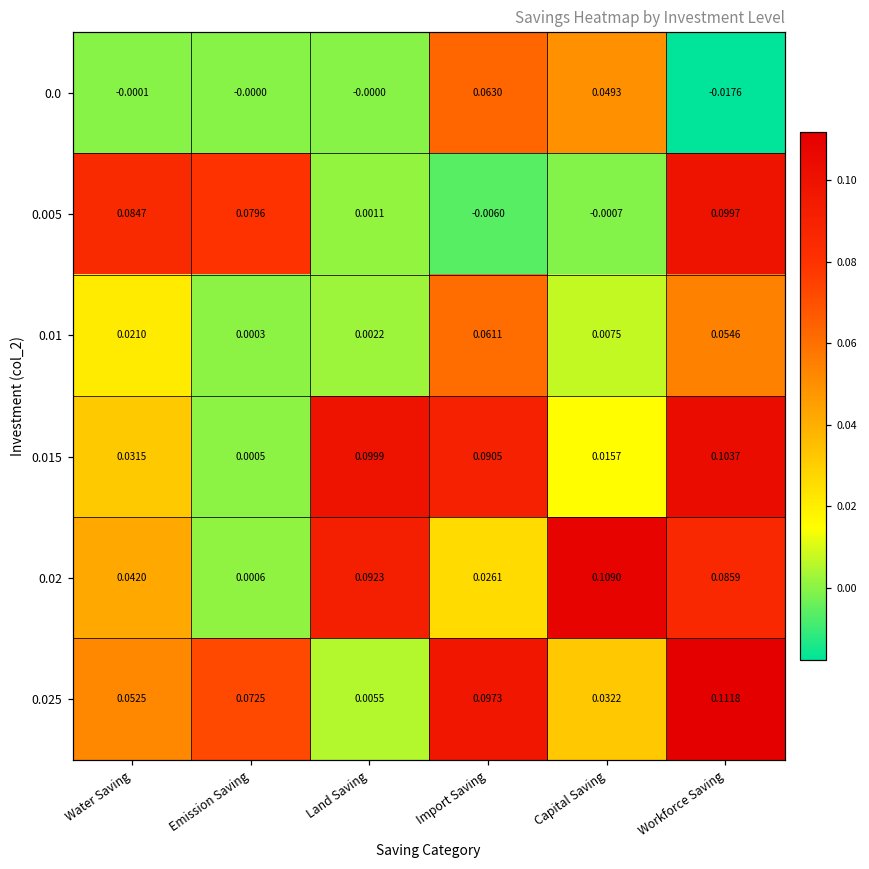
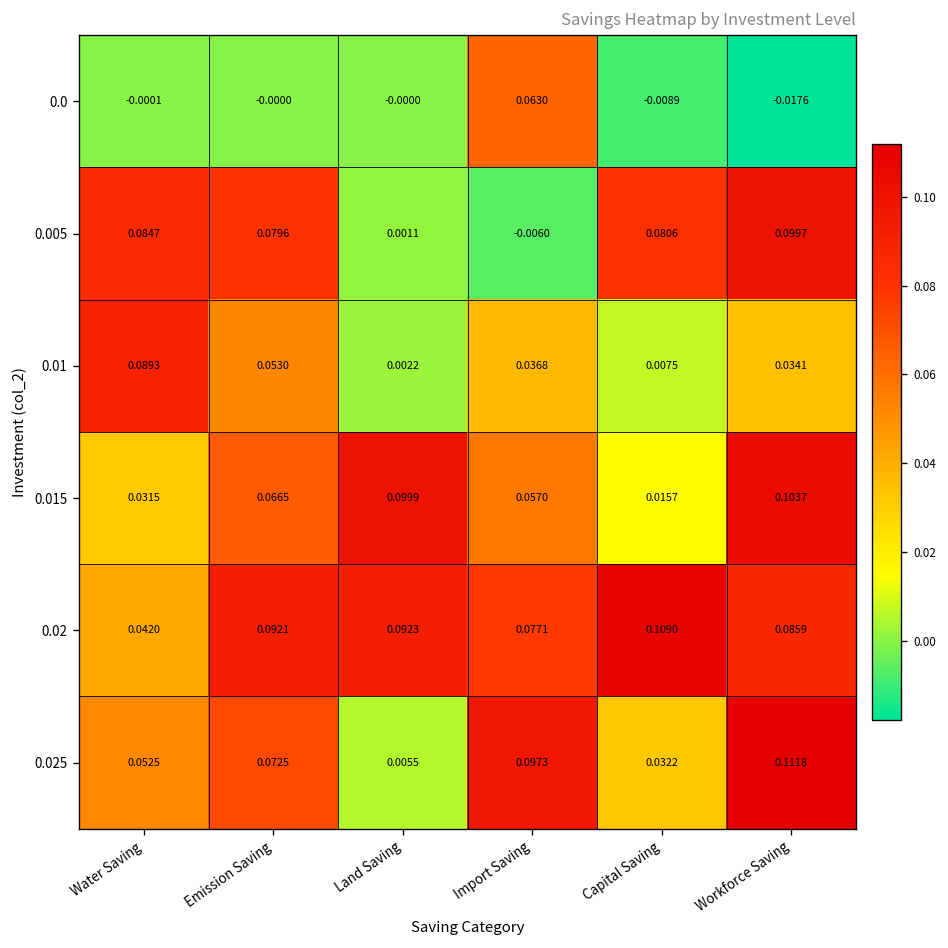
  {
    "0.0": {
      "Water Saving": -0.0001,
      "Emission Saving": -0.0000,
      "Land Saving": -0.0000,
      "Import Saving": 0.0630,
-     "Capital Saving": 0.0493,
+     "Capital Saving": -0.0089,
      "Workforce Saving": -0.0176
    },
    "0.005": {
      "Water Saving": 0.0847,
      "Emission Saving": 0.0796,
      "Land Saving": 0.0011,
      "Import Saving": -0.0060,
-     "Capital Saving": -0.0007,
+     "Capital Saving": 0.0806,
      "Workforce Saving": 0.0997
    },
    "0.01": {
-     "Water Saving": 0.0210,
-     "Emission Saving": 0.0003,
+     "Water Saving": 0.0893,
+     "Emission Saving": 0.0530,
      "Land Saving": 0.0022,
-     "Import Saving": 0.0611,
+     "Import Saving": 0.0368,
      "Capital Saving": 0.0075,
-     "Workforce Saving": 0.0546
+     "Workforce Saving": 0.0341
    },
    "0.015": {
      "Water Saving": 0.0315,
-     "Emission Saving": 0.0005,
+     "Emission Saving": 0.0665,
      "Land Saving": 0.0999,
-     "Import Saving": 0.0905,
+     "Import Saving": 0.0570,
      "Capital Saving": 0.0157,
      "Workforce Saving": 0.1037
    },
    "0.02": {
      "Water Saving": 0.0420,
-     "Emission Saving": 0.0006,
+     "Emission Saving": 0.0921,
      "Land Saving": 0.0923,
-     "Import Saving": 0.0261,
+     "Import Saving": 0.0771,
      "Capital Saving": 0.1090,
      "Workforce Saving": 0.0859
    },
    "0.025": {
      "Water Saving": 0.0525,
      "Emission Saving": 0.0725,
      "Land Saving": 0.0055,
      "Import Saving": 0.0973,
      "Capital Saving": 0.0322,
      "Workforce Saving": 0.1118
    }
  }
